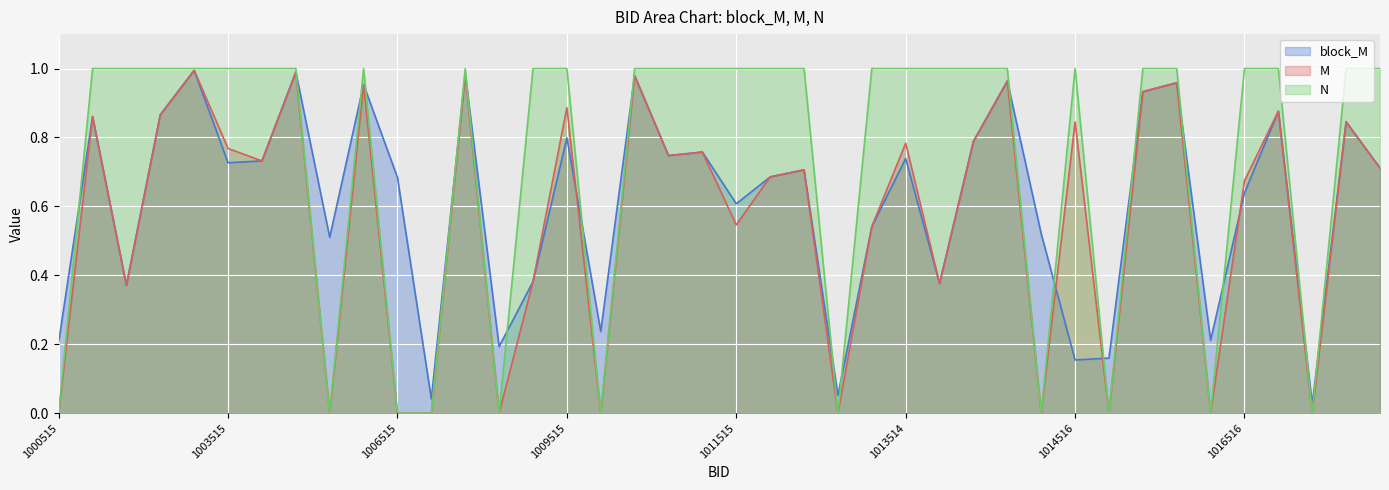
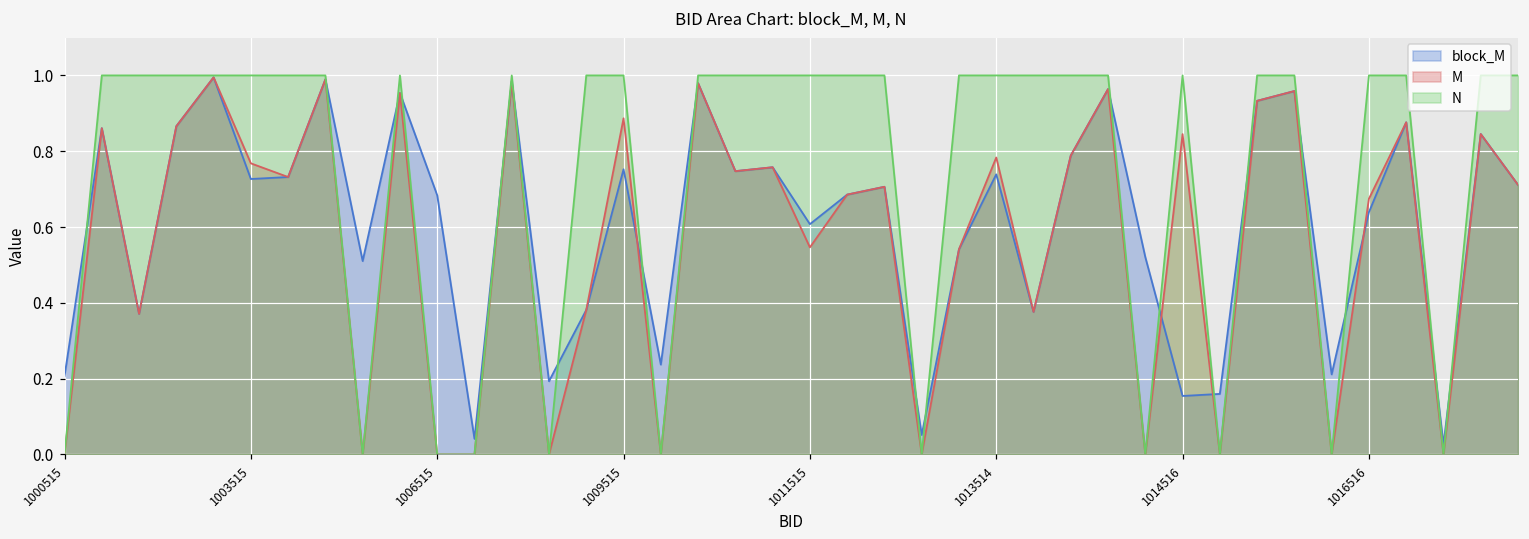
  {
    "block_M": {
      "1000515": 0.21,
      "1003515": 0.73,
      "1006515": 0.68,
-     "1009515": 0.80,
+     "1009515": 0.75,
      "1011515": 0.61,
      "1013514": 0.74,
      "1014516": 0.15,
      "1016516": 0.64
    },
    "M": {
      "1003515": 0.77,
      "1009515": 0.89,
      "1011515": 0.55,
      "1013514": 0.78,
      "1014516": 0.85,
      "1016516": 0.67
    },
    "N": {
      "1003515": 1.00,
      "1009515": 1.00,
      "1011515": 1.00,
      "1013514": 1.00,
      "1014516": 1.00,
      "1016516": 1.00
    }
  }
